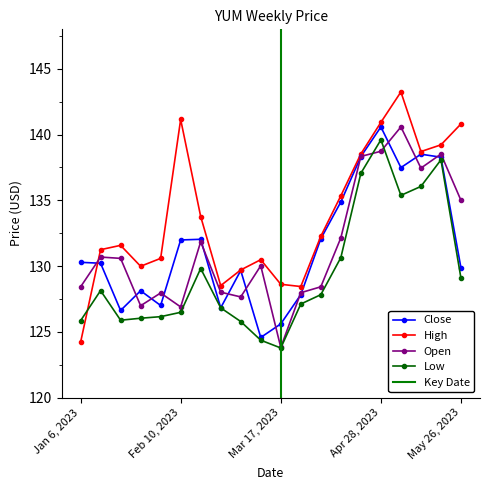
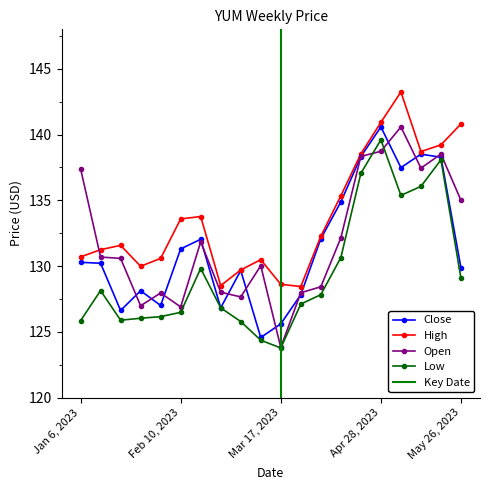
  {
    "Close": {
      "Jan 6, 2023": 130.3,
-     "Feb 10, 2023": 132.0,
+     "Feb 10, 2023": 131.3,
      "Mar 17, 2023": 125.6,
      "Apr 28, 2023": 140.6,
      "May 26, 2023": 129.9
    },
    "High": {
-     "Jan 6, 2023": 124.2,
-     "Feb 10, 2023": 141.2,
+     "Jan 6, 2023": 130.7,
+     "Feb 10, 2023": 133.6,
      "Mar 17, 2023": 128.6,
      "Apr 28, 2023": 140.9,
      "May 26, 2023": 140.8
    },
    "Open": {
-     "Jan 6, 2023": 128.4,
+     "Jan 6, 2023": 137.4,
      "Feb 10, 2023": 126.9,
      "Apr 28, 2023": 138.7,
      "May 26, 2023": 135.0
    },
    "Low": {
      "Jan 6, 2023": 125.9,
      "Feb 10, 2023": 126.5,
      "Apr 28, 2023": 139.6,
      "May 26, 2023": 129.1
    }
  }
